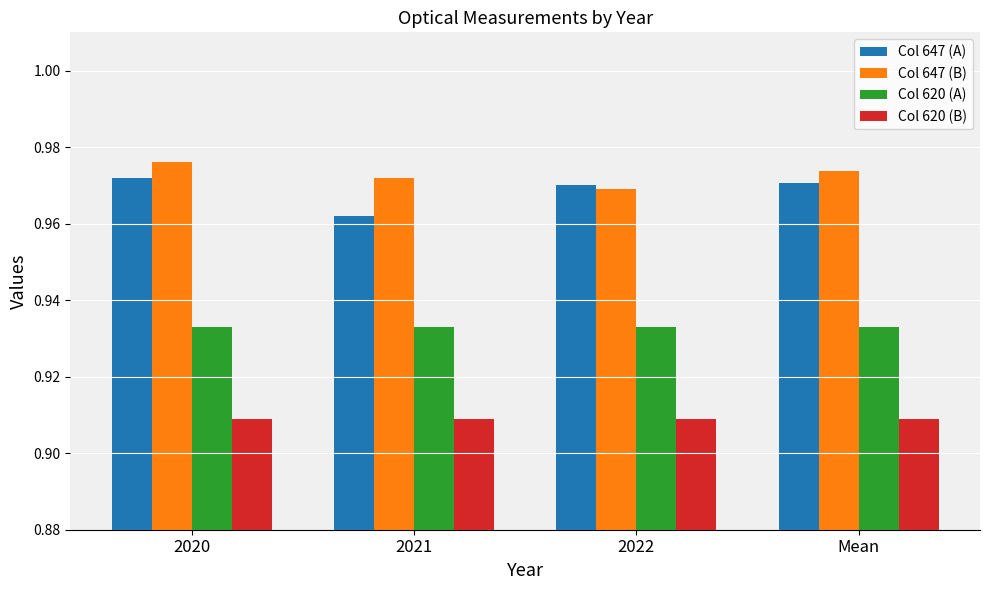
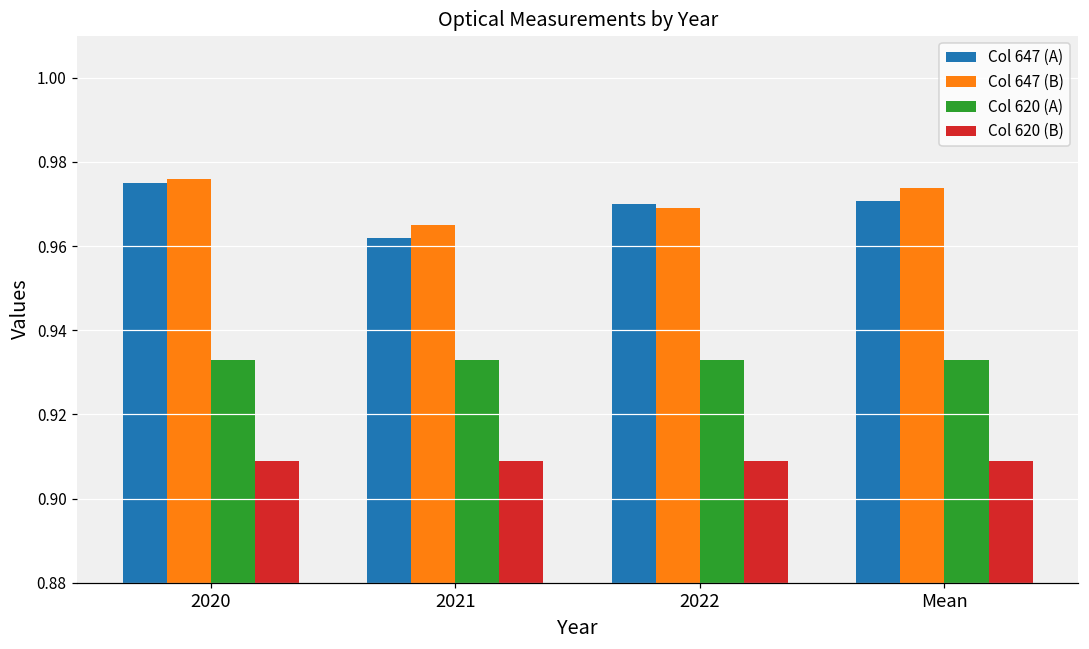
  {
    "Col 647 (A)": {
-     "2020": 0.972,
+     "2020": 0.975,
      "2021": 0.962,
      "2022": 0.970,
      "Mean": 0.971
    },
    "Col 647 (B)": {
      "2020": 0.976,
-     "2021": 0.972,
+     "2021": 0.965,
      "2022": 0.969,
      "Mean": 0.974
    },
    "Col 620 (A)": {
      "2020": 0.933,
      "2021": 0.933,
      "2022": 0.933,
      "Mean": 0.933
    },
    "Col 620 (B)": {
      "2020": 0.909,
      "2021": 0.909,
      "2022": 0.909,
      "Mean": 0.909
    }
  }
